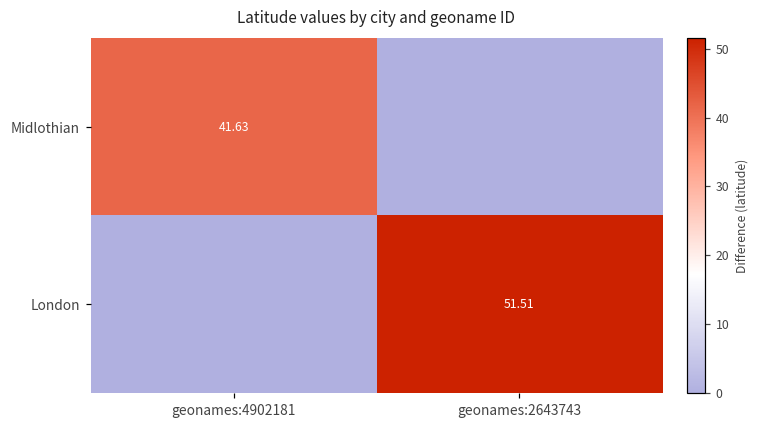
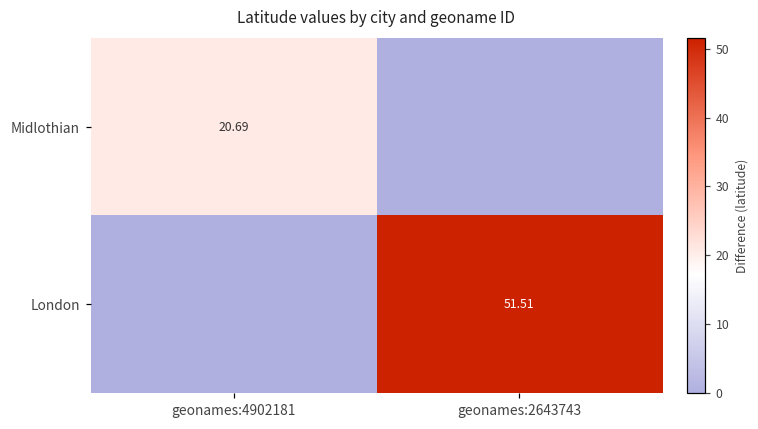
  {
    "Midlothian": {
-     "geonames:4902181": 41.63
+     "geonames:4902181": 20.69
    },
    "London": {
      "geonames:2643743": 51.51
    }
  }
